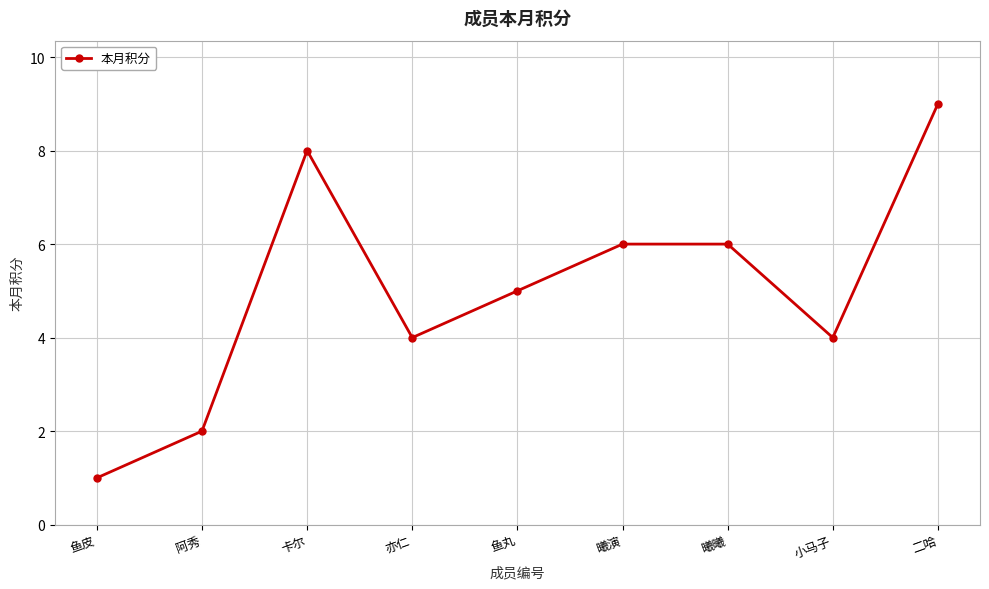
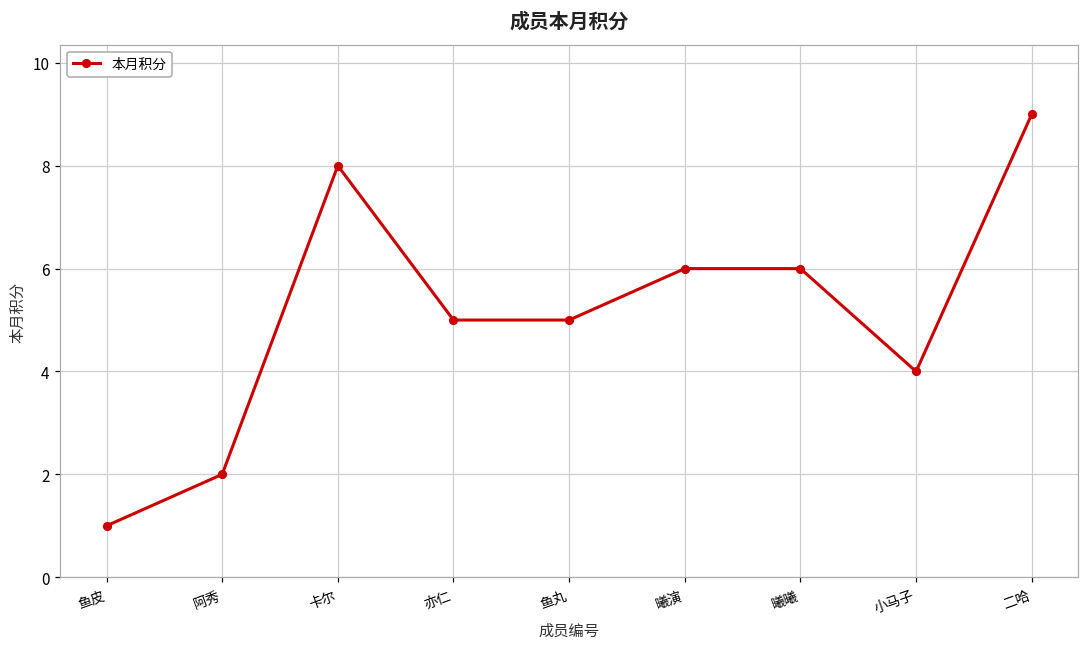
  {
    "鱼皮": 1,
    "阿秀": 2,
    "卡尔": 8,
-   "亦仁": 4,
+   "亦仁": 5,
    "鱼丸": 5,
    "曦演": 6,
    "曦曦": 6,
    "小马子": 4,
    "二哈": 9
  }
